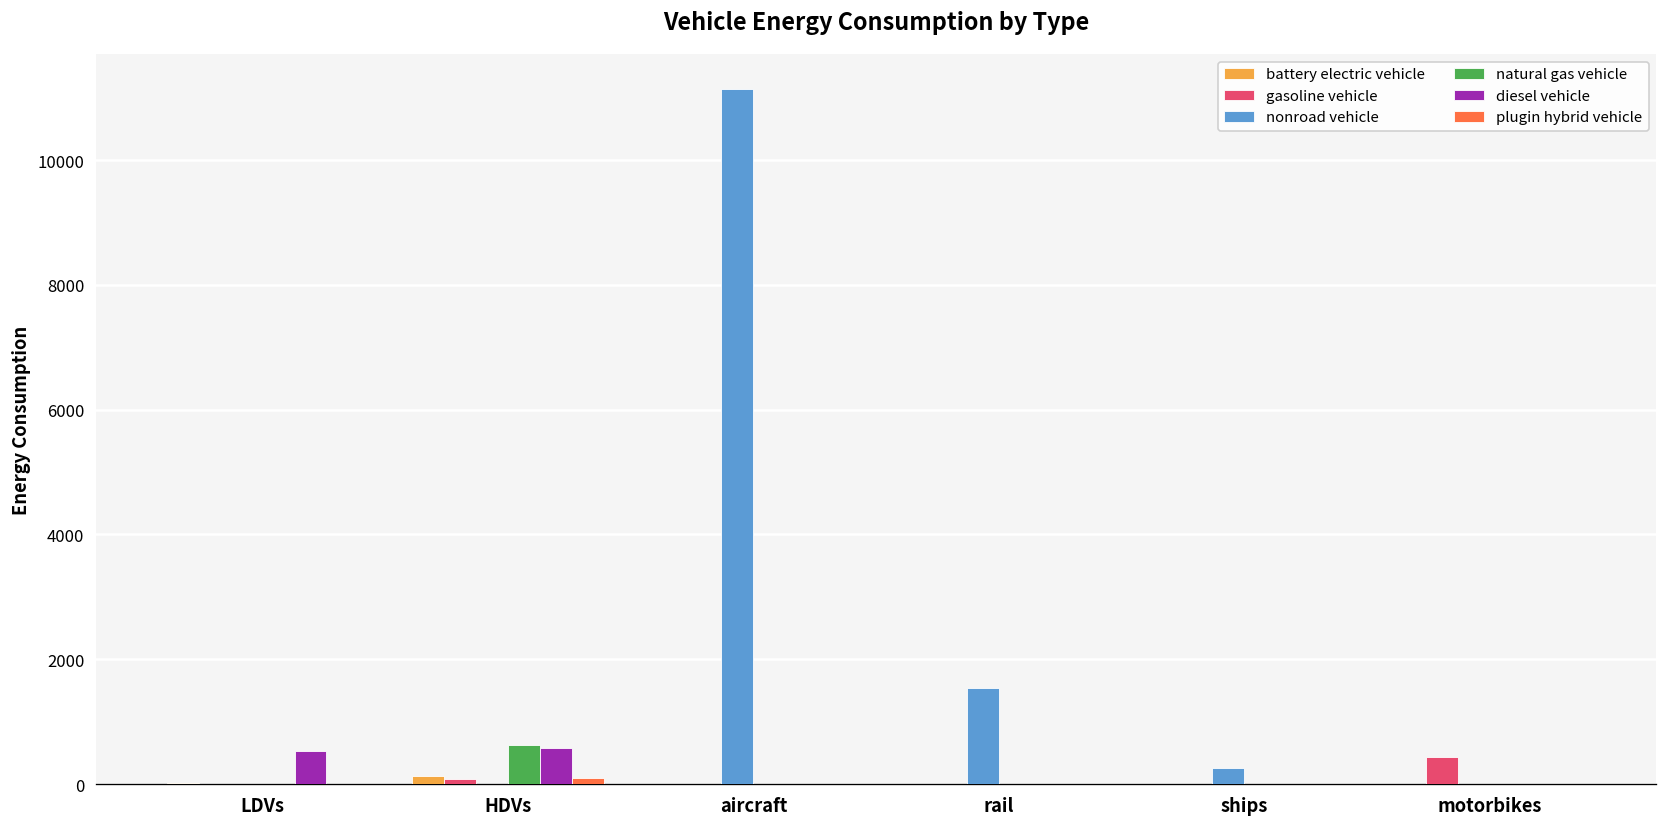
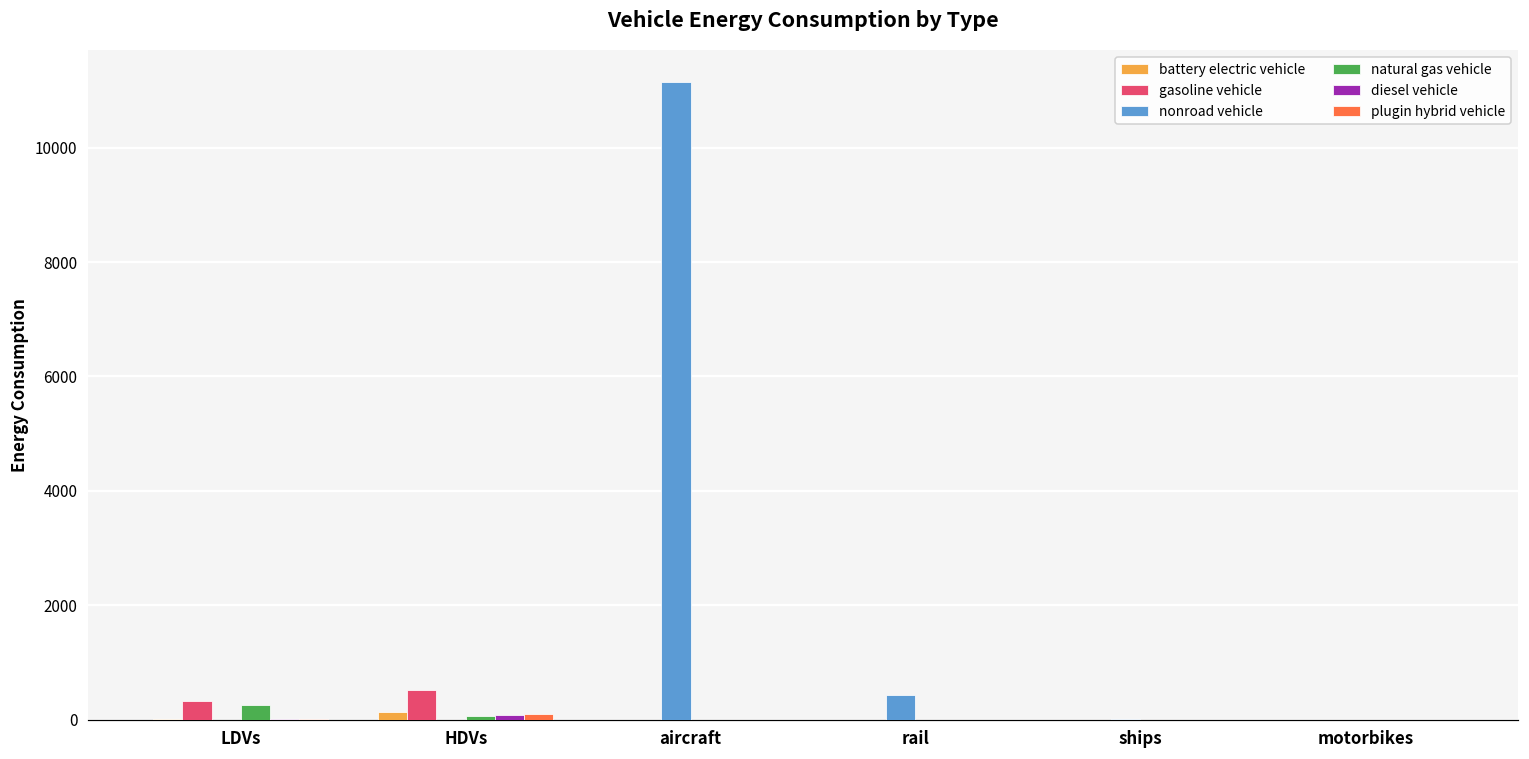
  {
    "gasoline vehicle": {
-     "LDVs": 0,
-     "HDVs": 100,
+     "LDVs": 300,
+     "HDVs": 500,
      "aircraft": 0,
      "rail": 0,
      "ships": 0,
-     "motorbikes": 400
+     "motorbikes": 0
    },
    "nonroad vehicle": {
      "LDVs": 0,
      "HDVs": 0,
      "aircraft": 11100,
-     "rail": 1500,
-     "ships": 300,
+     "rail": 400,
+     "ships": 0,
      "motorbikes": 0
    },
    "natural gas vehicle": {
-     "LDVs": 0,
-     "HDVs": 600,
+     "LDVs": 300,
+     "HDVs": 100,
      "aircraft": 0,
      "rail": 0,
      "ships": 0,
      "motorbikes": 0
    },
    "diesel vehicle": {
-     "LDVs": 500,
-     "HDVs": 600,
+     "LDVs": 0,
+     "HDVs": 100,
      "aircraft": 0,
      "rail": 0,
      "ships": 0,
      "motorbikes": 0
    }
  }
